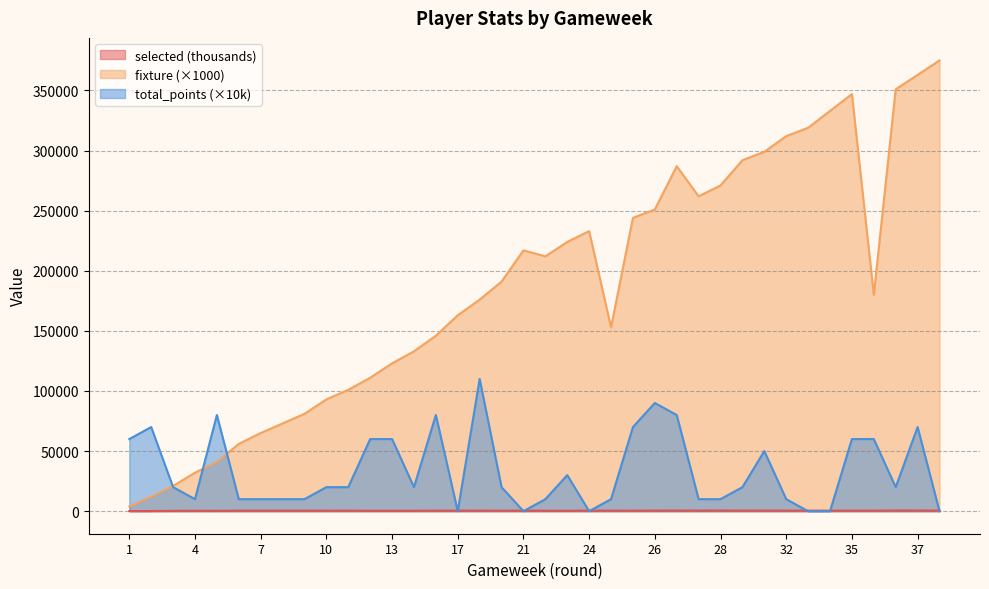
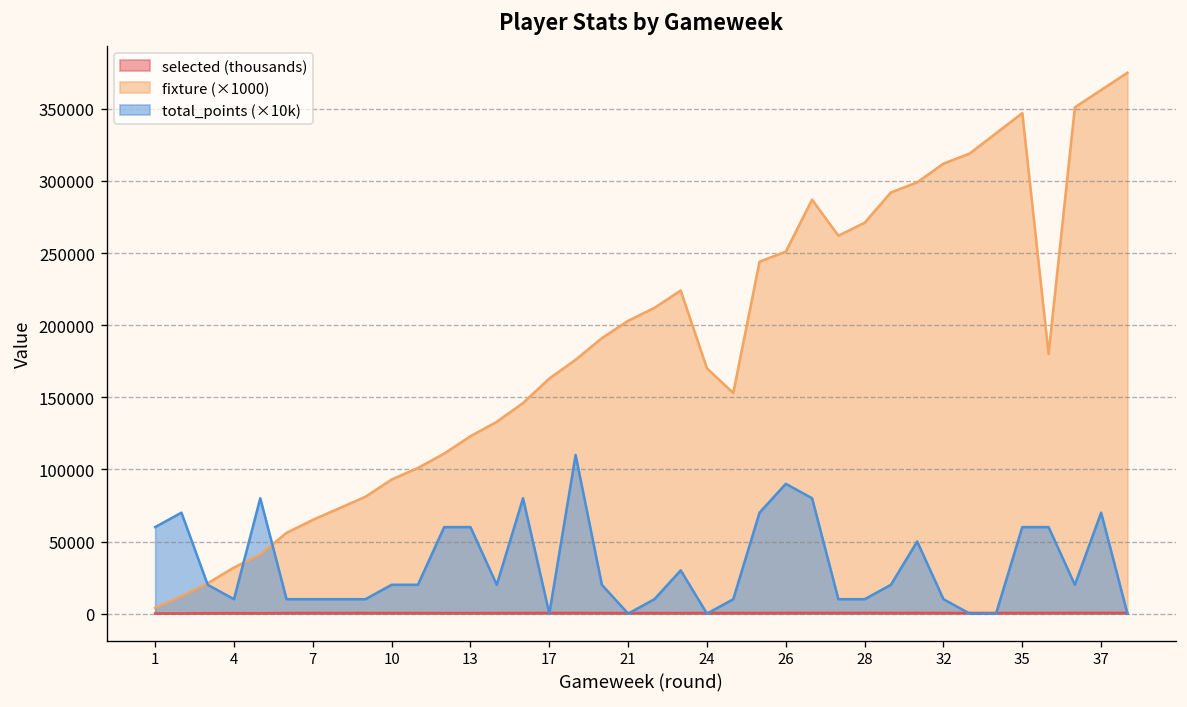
  {
    "fixture (×1000)": {
-     "21": 217000,
-     "24": 233000
+     "21": 203000,
+     "24": 170000
    }
  }
